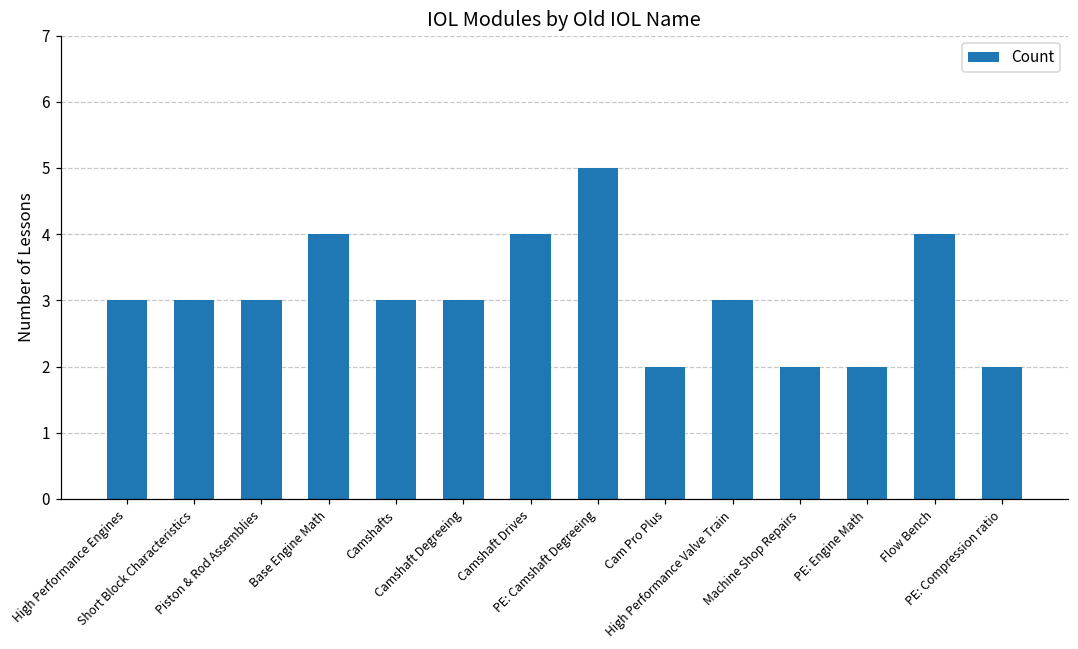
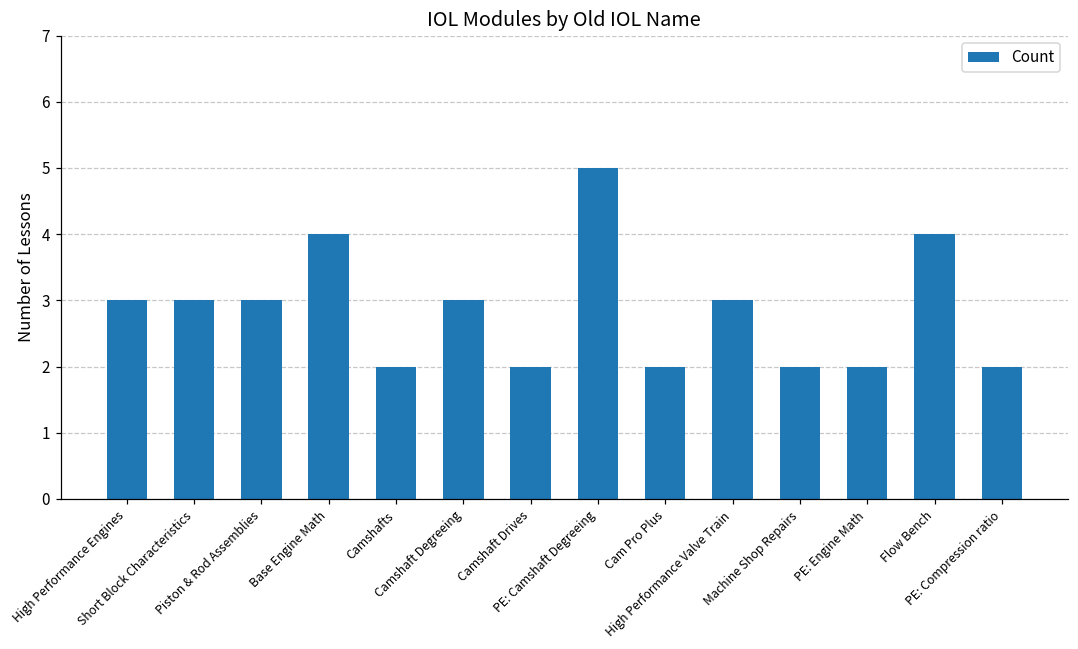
  {
    "High Performance Engines": 3,
    "Short Block Characteristics": 3,
    "Piston & Rod Assemblies": 3,
    "Base Engine Math": 4,
-   "Camshafts": 3,
+   "Camshafts": 2,
    "Camshaft Degreeing": 3,
-   "Camshaft Drives": 4,
+   "Camshaft Drives": 2,
    "PE: Camshaft Degreeing": 5,
    "Cam Pro Plus": 2,
    "High Performance Valve Train": 3,
    "Machine Shop Repairs": 2,
    "PE: Engine Math": 2,
    "Flow Bench": 4,
    "PE: Compression ratio": 2
  }
